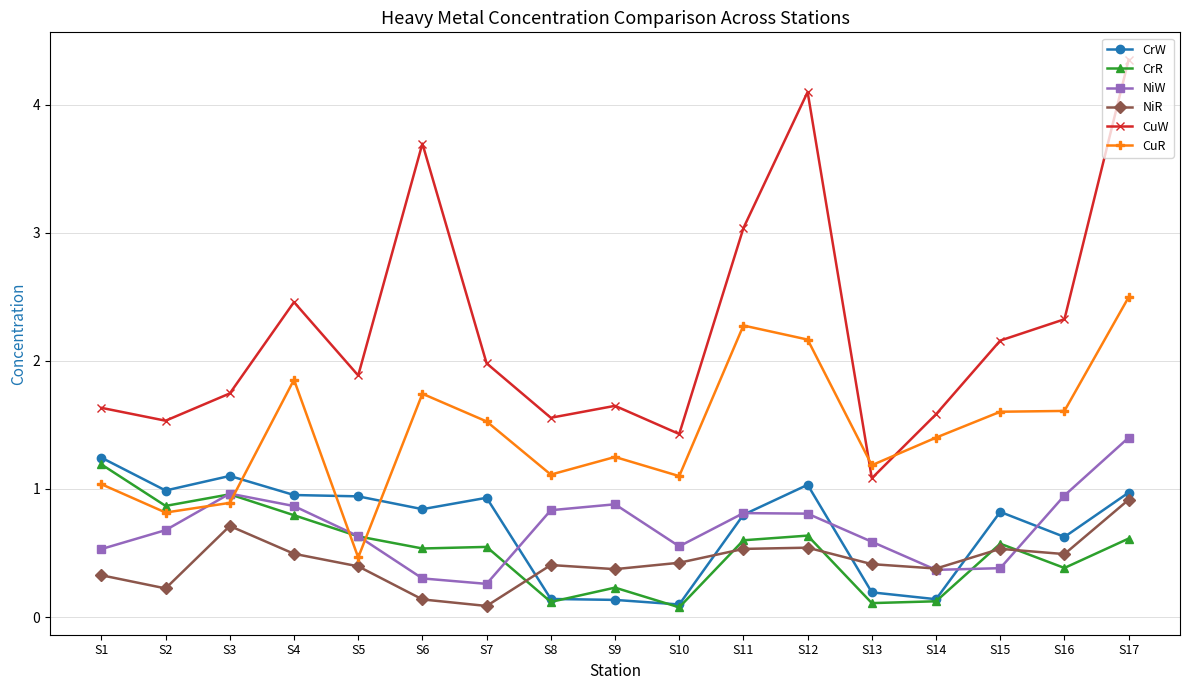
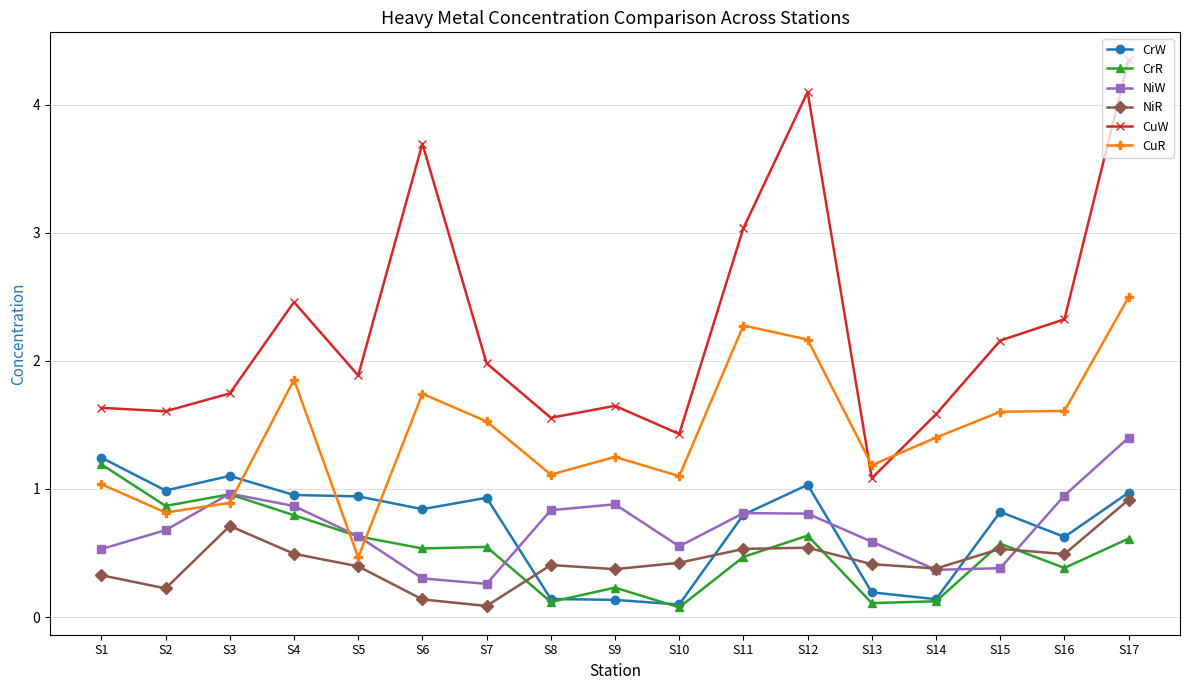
  {
    "CrW": {
      "S1": 1.24,
      "S2": 0.99,
      "S3": 1.10,
      "S4": 0.95,
      "S5": 0.94,
      "S6": 0.84,
      "S7": 0.93,
      "S8": 0.14,
      "S9": 0.13,
      "S10": 0.10,
      "S12": 1.03,
      "S13": 0.19,
      "S15": 0.82,
      "S16": 0.63,
      "S17": 0.97
    },
    "CrR": {
      "S1": 1.19,
      "S2": 0.87,
      "S4": 0.79,
      "S6": 0.54,
      "S7": 0.55,
      "S8": 0.12,
      "S9": 0.23,
      "S10": 0.08,
-     "S11": 0.60,
+     "S11": 0.47,
      "S12": 0.64,
      "S13": 0.11,
      "S15": 0.57,
      "S16": 0.38,
      "S17": 0.61
    },
    "NiW": {
      "S1": 0.53,
      "S2": 0.68,
      "S4": 0.87,
      "S6": 0.30,
      "S7": 0.26,
      "S8": 0.83,
      "S9": 0.88,
      "S10": 0.55,
      "S12": 0.81,
      "S13": 0.59,
      "S15": 0.38,
      "S16": 0.95,
      "S17": 1.40
    },
    "NiR": {
      "S1": 0.33,
      "S2": 0.22,
      "S3": 0.71,
      "S4": 0.49,
      "S5": 0.40,
      "S6": 0.14,
      "S7": 0.09,
      "S8": 0.41,
      "S9": 0.37,
      "S10": 0.42,
      "S11": 0.53,
      "S12": 0.54,
      "S13": 0.41,
      "S15": 0.53,
      "S16": 0.49,
      "S17": 0.92
    },
    "CuW": {
      "S1": 1.63,
-     "S2": 1.53,
+     "S2": 1.61,
      "S3": 1.75,
      "S4": 2.46,
      "S5": 1.89,
      "S6": 3.70,
      "S7": 1.98,
      "S8": 1.56,
      "S9": 1.65,
      "S10": 1.43,
      "S11": 3.04,
      "S12": 4.10,
      "S13": 1.08,
      "S14": 1.58,
      "S15": 2.16,
      "S16": 2.32
    },
    "CuR": {
      "S1": 1.04,
      "S2": 0.82,
      "S3": 0.89,
      "S4": 1.85,
      "S5": 0.46,
      "S6": 1.74,
      "S7": 1.53,
      "S8": 1.11,
      "S9": 1.25,
      "S10": 1.10,
      "S11": 2.28,
      "S12": 2.17,
      "S13": 1.19,
      "S14": 1.40,
      "S15": 1.60,
      "S16": 1.61,
      "S17": 2.50
    }
  }
